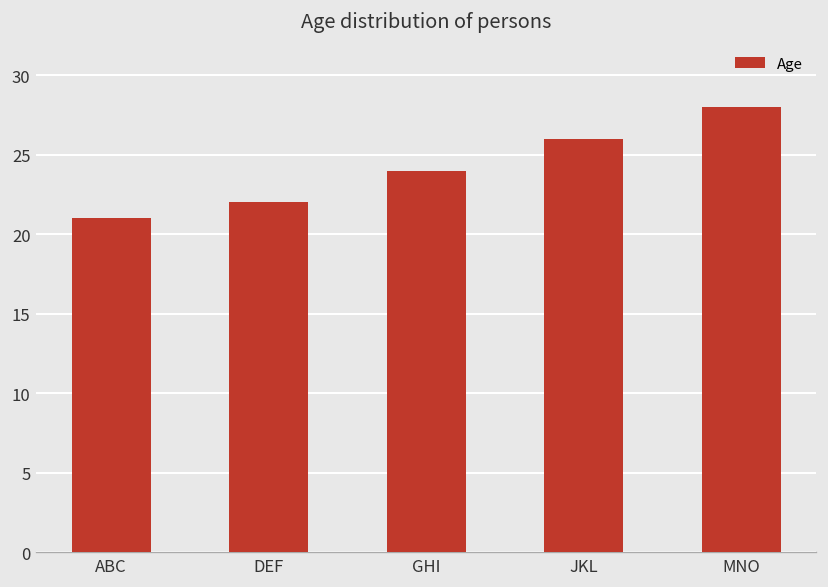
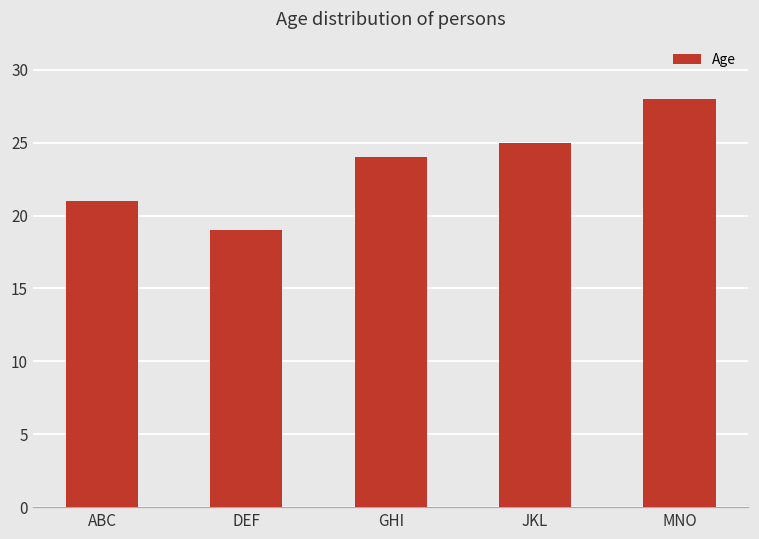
  {
    "ABC": 21,
-   "DEF": 22,
+   "DEF": 19,
    "GHI": 24,
-   "JKL": 26,
+   "JKL": 25,
    "MNO": 28
  }
